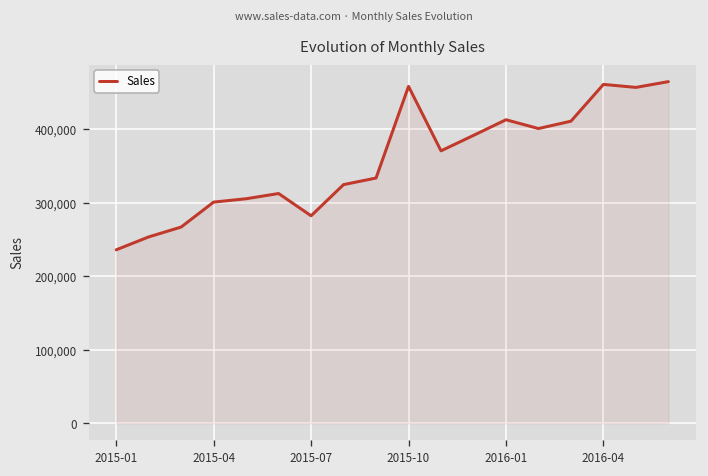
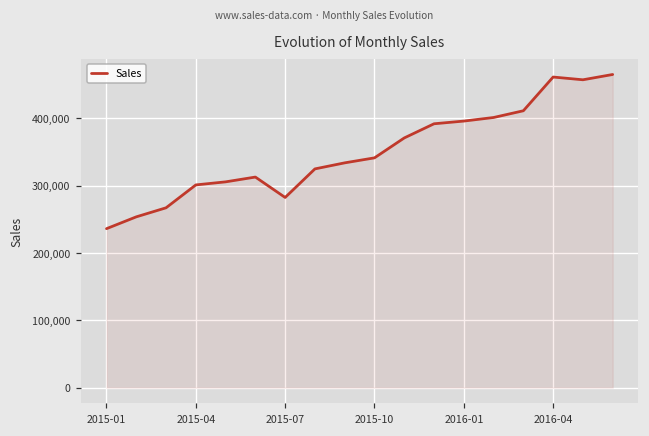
  {
    "2015-01": "240,000",
    "2015-04": "300,000",
    "2015-07": "280,000",
-   "2015-10": "460,000",
-   "2016-01": "410,000",
+   "2015-10": "340,000",
+   "2016-01": "400,000",
    "2016-04": "460,000"
  }
